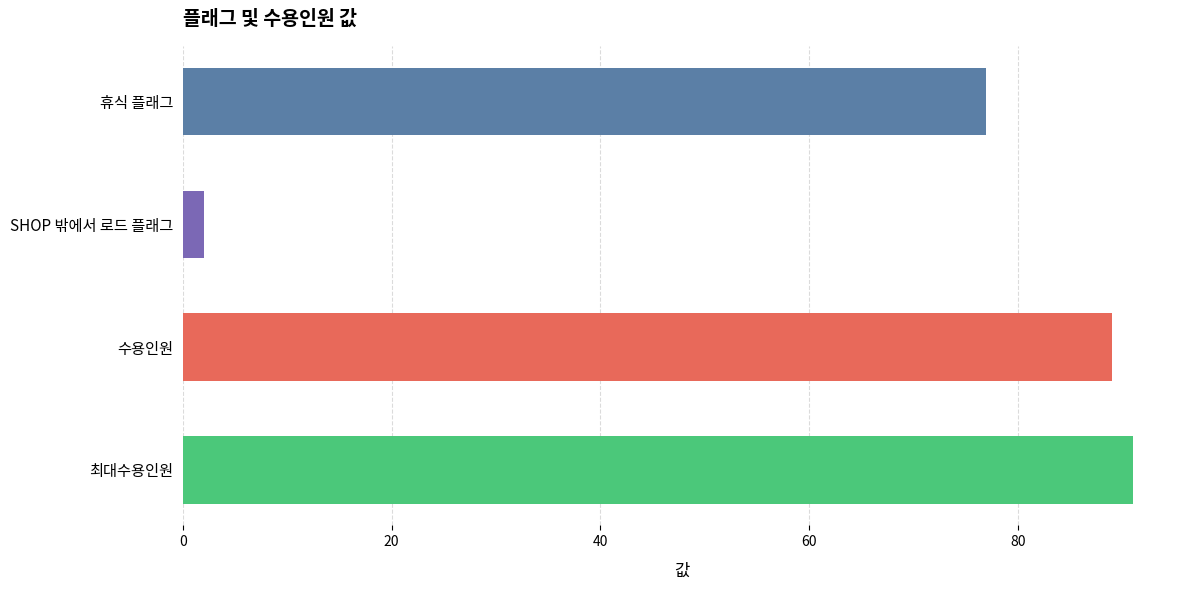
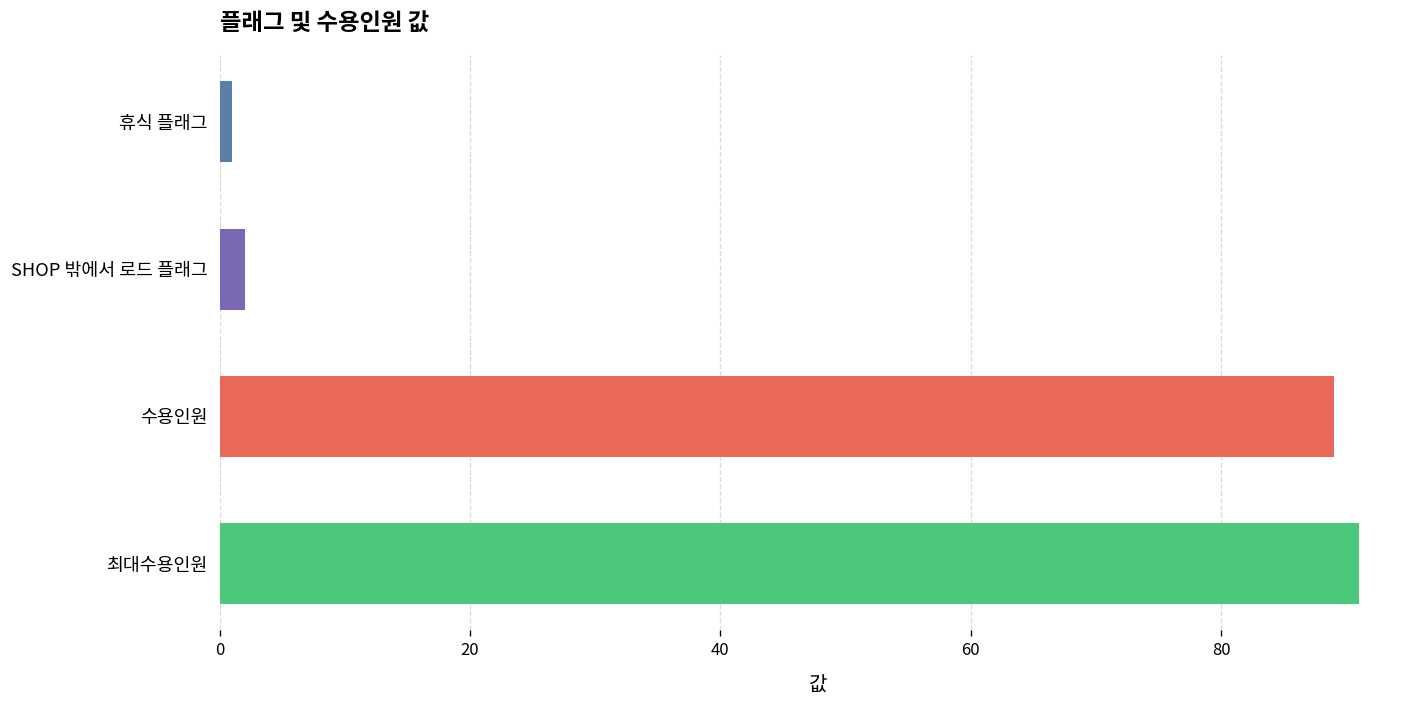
  {
-   "휴식 플래그": 77,
+   "휴식 플래그": 1,
    "SHOP 밖에서 로드 플래그": 2,
    "수용인원": 89,
    "최대수용인원": 91
  }
